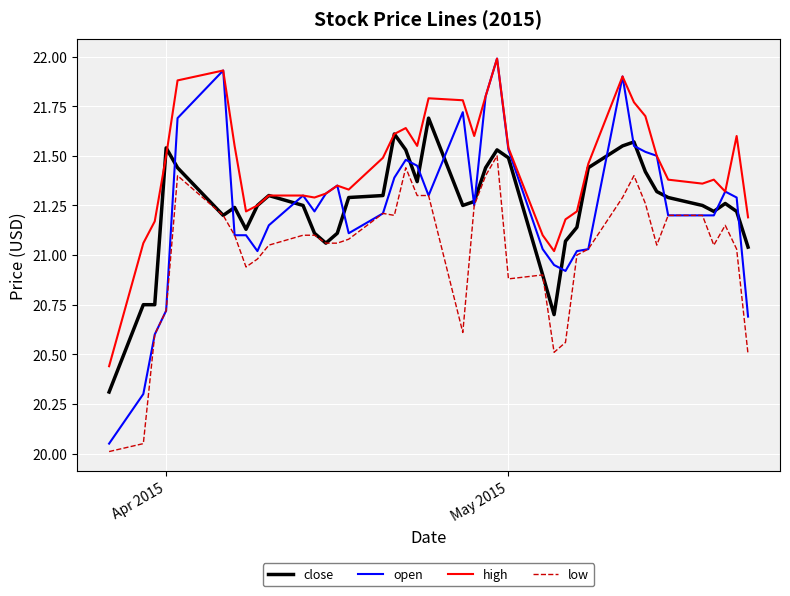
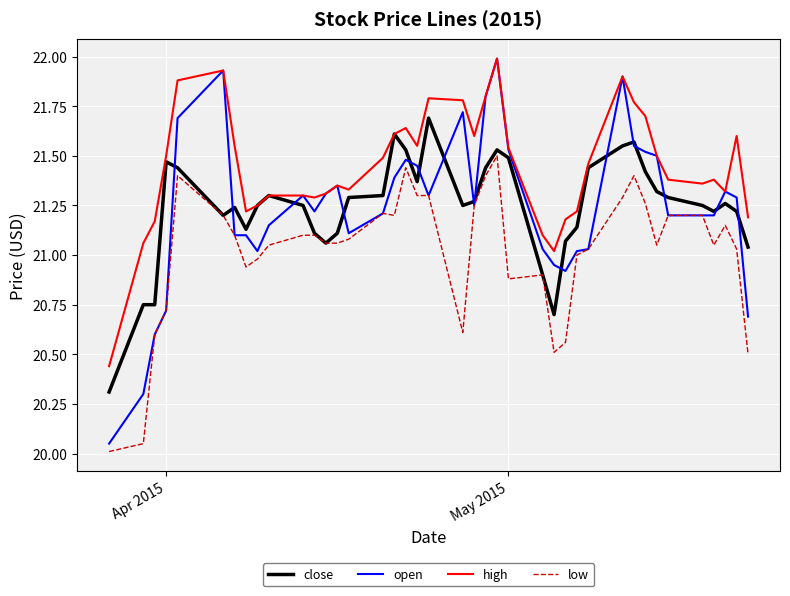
  {
    "close": {
-     "Apr 2015": 21.54,
+     "Apr 2015": 21.47,
      "May 2015": 21.49
    }
  }
